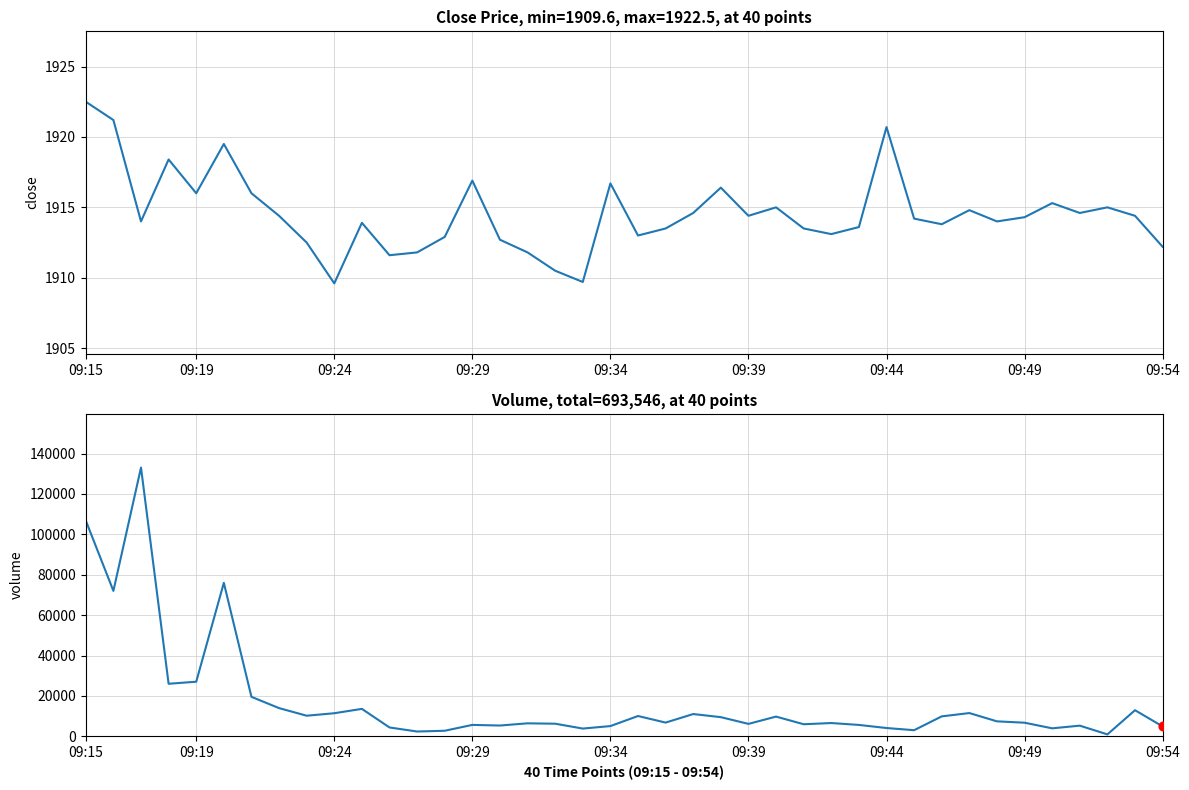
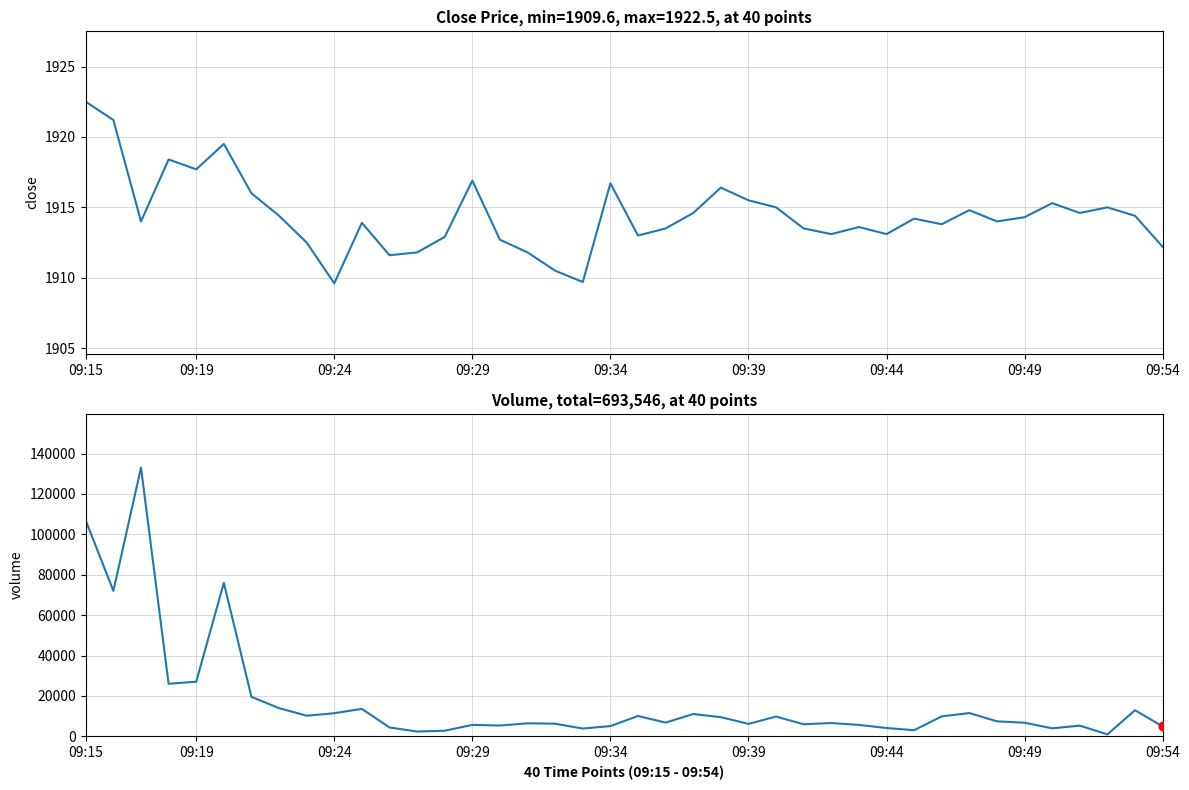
  {
    "Close Price, min=1909.6, max=1922.5, at 40 points": {
      "09:15": 1922.5,
-     "09:19": 1916.0,
+     "09:19": 1917.7,
      "09:24": 1909.6,
      "09:29": 1916.9,
      "09:34": 1916.7,
-     "09:39": 1914.4,
-     "09:44": 1920.7,
+     "09:39": 1915.5,
+     "09:44": 1913.1,
      "09:49": 1914.3,
      "09:54": 1912.2
    }
  }
